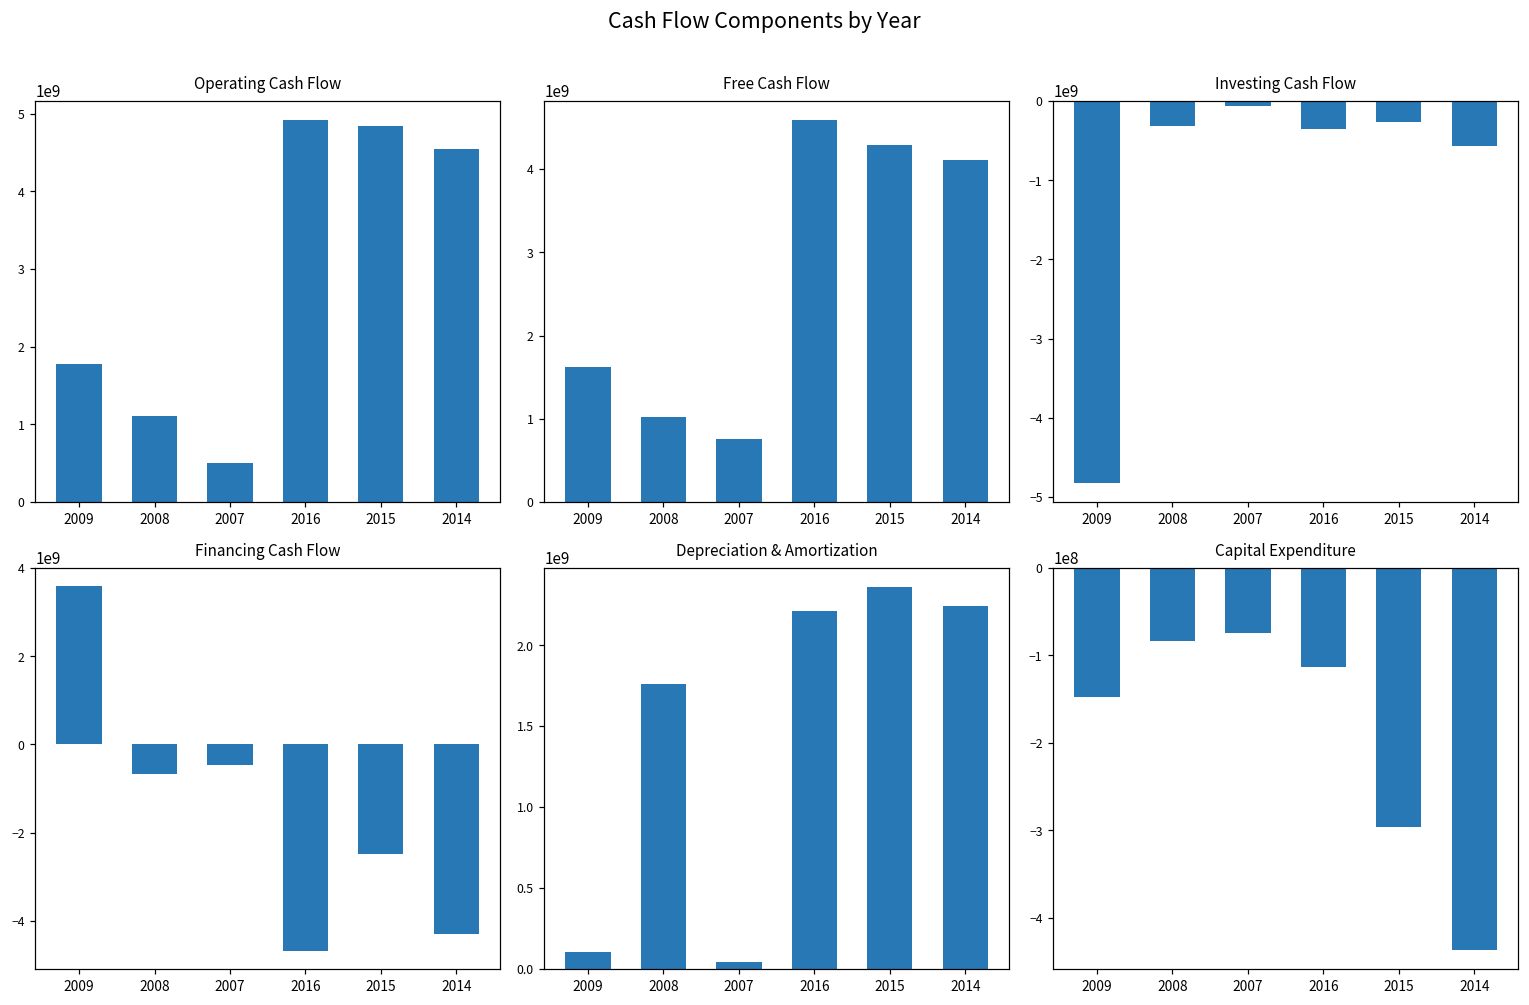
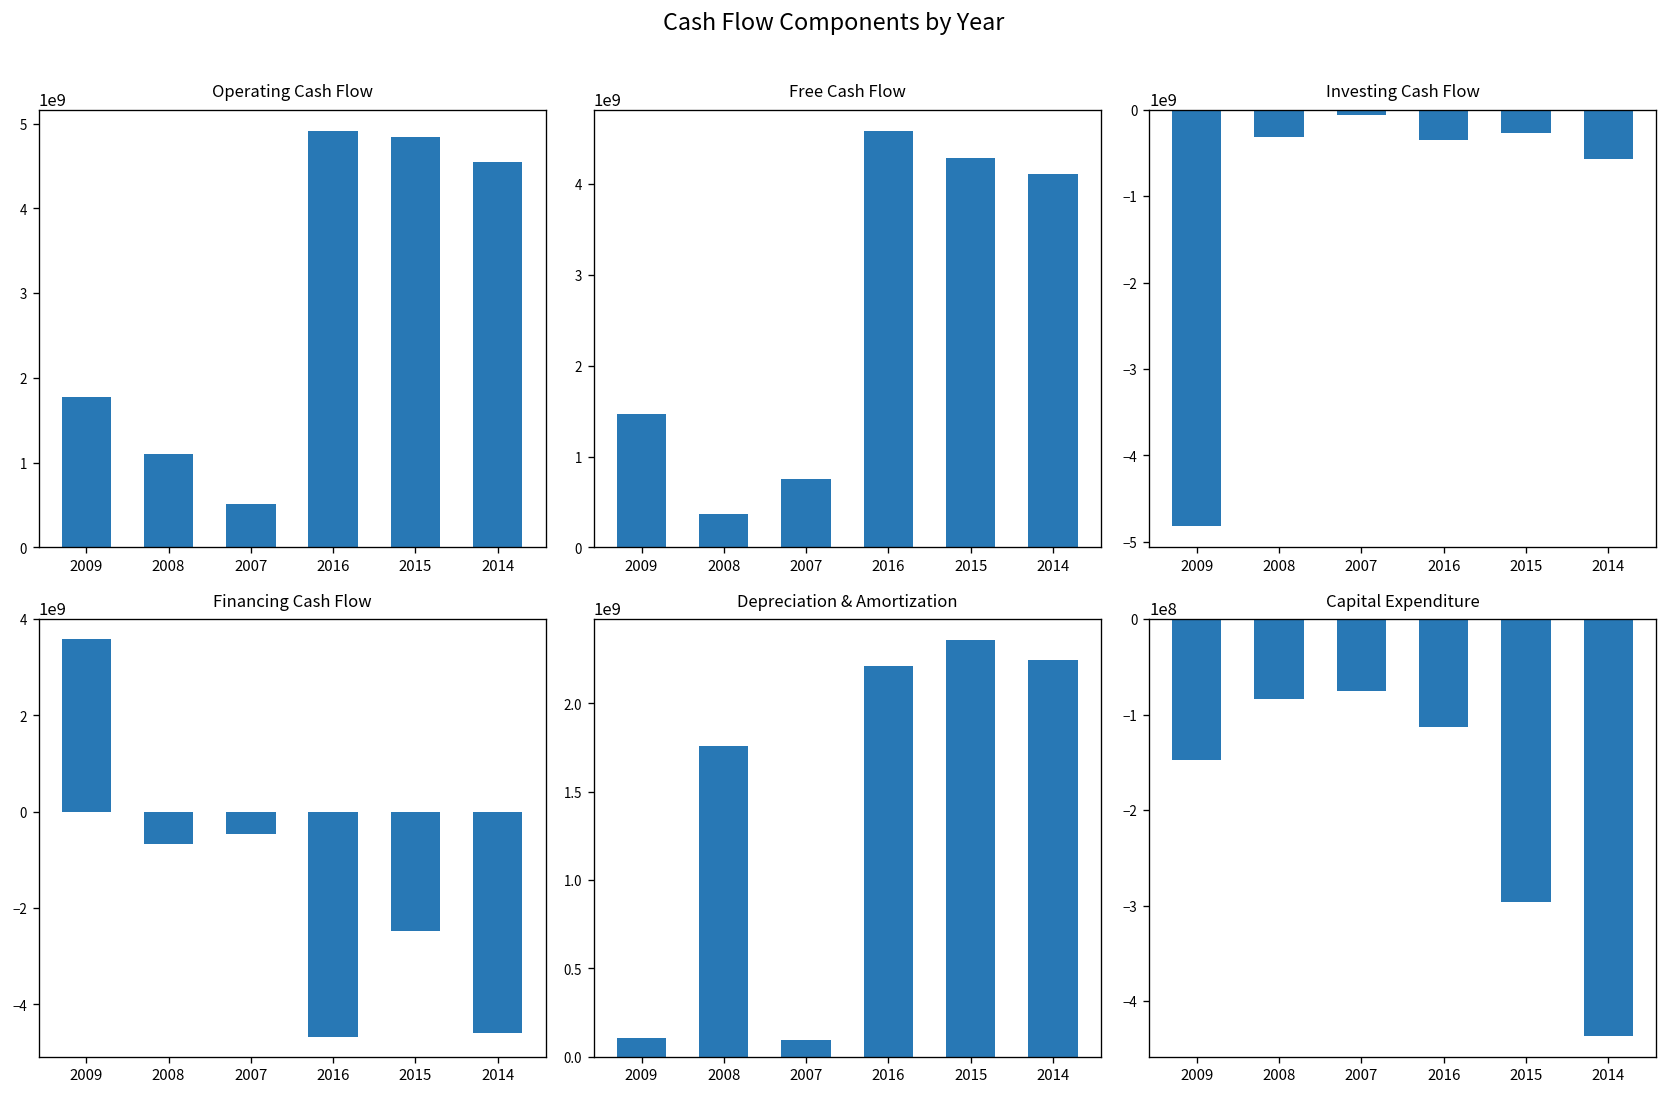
  {
    "Operating Cash Flow": {
      "2009": 1800000000,
      "2008": 1100000000,
      "2007": 500000000,
      "2016": 4900000000,
      "2015": 4800000000,
      "2014": 4500000000
    },
    "Free Cash Flow": {
-     "2009": 1600000000,
-     "2008": 1000000000,
+     "2009": 1500000000,
+     "2008": 400000000,
      "2007": 800000000,
      "2016": 4600000000,
      "2015": 4300000000,
      "2014": 4100000000
    },
    "Investing Cash Flow": {
      "2009": -4800000000,
      "2008": -300000000,
      "2007": -100000000,
      "2016": -400000000,
      "2015": -300000000,
      "2014": -600000000
    },
    "Financing Cash Flow": {
      "2009": 3600000000,
      "2008": -700000000,
      "2007": -500000000,
      "2016": -4700000000,
      "2015": -2500000000,
-     "2014": -4300000000
+     "2014": -4600000000
    },
    "Depreciation & Amortization": {
      "2009": 110000000,
      "2008": 1760000000,
-     "2007": 40000000,
+     "2007": 100000000,
      "2016": 2210000000,
      "2015": 2360000000,
      "2014": 2240000000
    },
    "Capital Expenditure": {
      "2009": -150000000,
      "2008": -80000000,
      "2007": -80000000,
      "2016": -110000000,
      "2015": -300000000,
      "2014": -440000000
    }
  }
